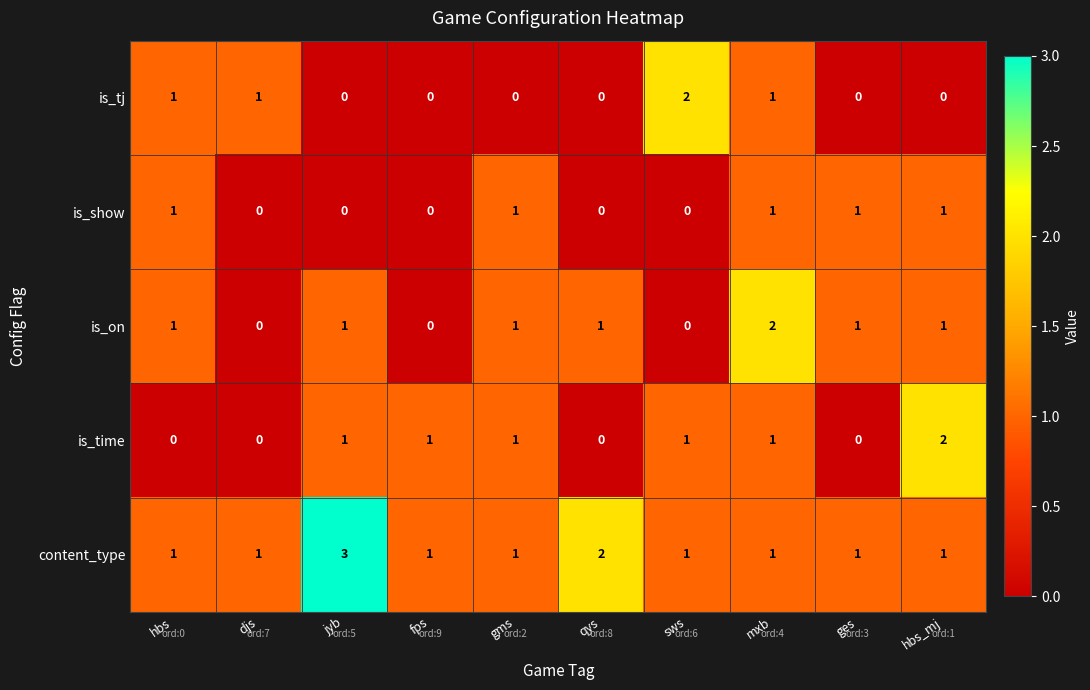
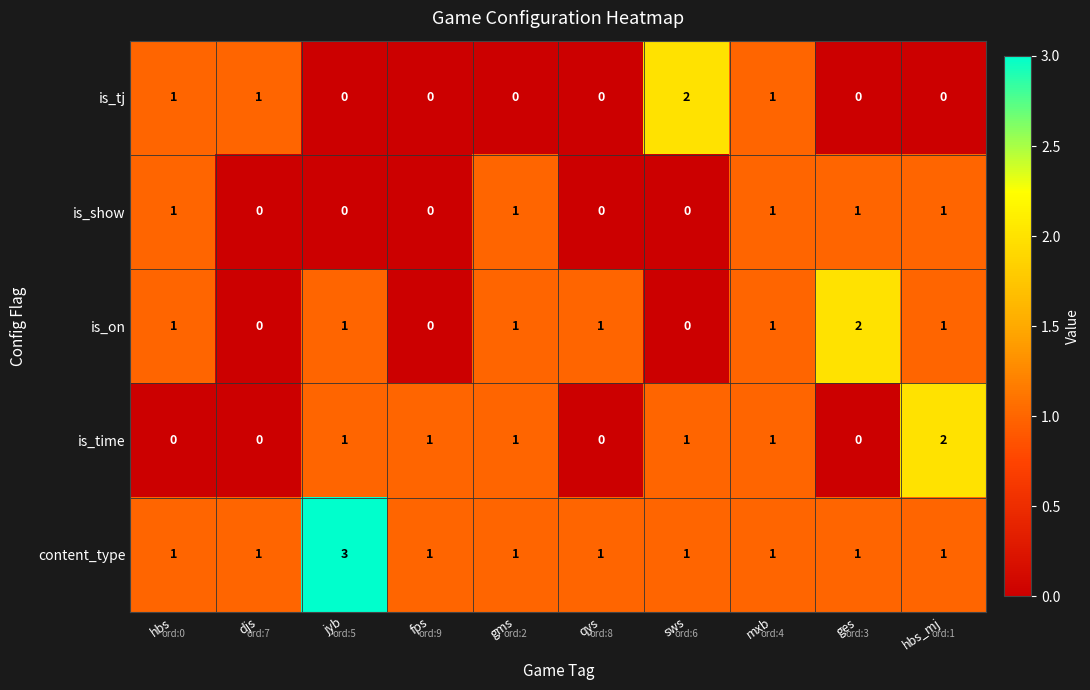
  {
    "is_tj": {
      "hbs": 1,
      "djs": 1,
      "jyb": 0,
      "fps": 0,
      "gms": 0,
      "qys": 0,
      "sws": 2,
      "mxb": 1,
      "ges": 0,
      "hbs_mj": 0
    },
    "is_show": {
      "hbs": 1,
      "djs": 0,
      "jyb": 0,
      "fps": 0,
      "gms": 1,
      "qys": 0,
      "sws": 0,
      "mxb": 1,
      "ges": 1,
      "hbs_mj": 1
    },
    "is_on": {
      "hbs": 1,
      "djs": 0,
      "jyb": 1,
      "fps": 0,
      "gms": 1,
      "qys": 1,
      "sws": 0,
-     "mxb": 2,
-     "ges": 1,
+     "mxb": 1,
+     "ges": 2,
      "hbs_mj": 1
    },
    "is_time": {
      "hbs": 0,
      "djs": 0,
      "jyb": 1,
      "fps": 1,
      "gms": 1,
      "qys": 0,
      "sws": 1,
      "mxb": 1,
      "ges": 0,
      "hbs_mj": 2
    },
    "content_type": {
      "hbs": 1,
      "djs": 1,
      "jyb": 3,
      "fps": 1,
      "gms": 1,
-     "qys": 2,
+     "qys": 1,
      "sws": 1,
      "mxb": 1,
      "ges": 1,
      "hbs_mj": 1
    }
  }
